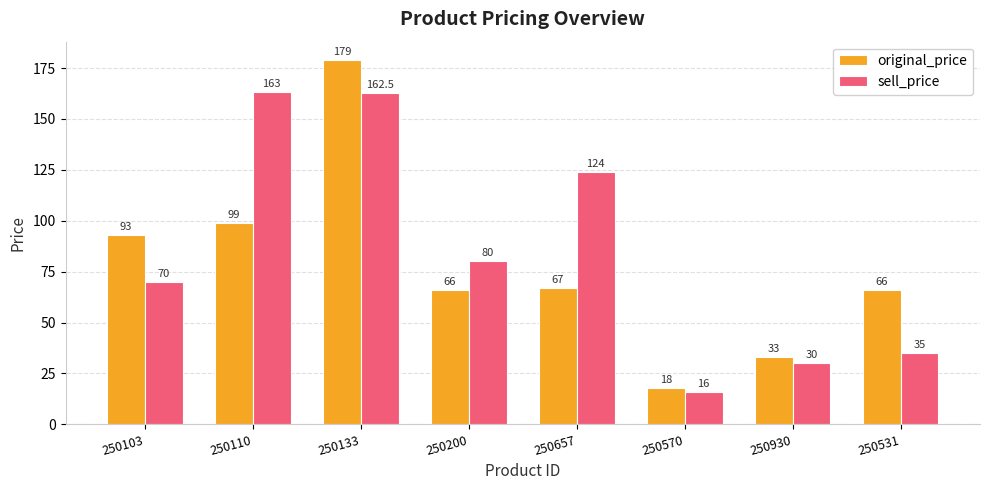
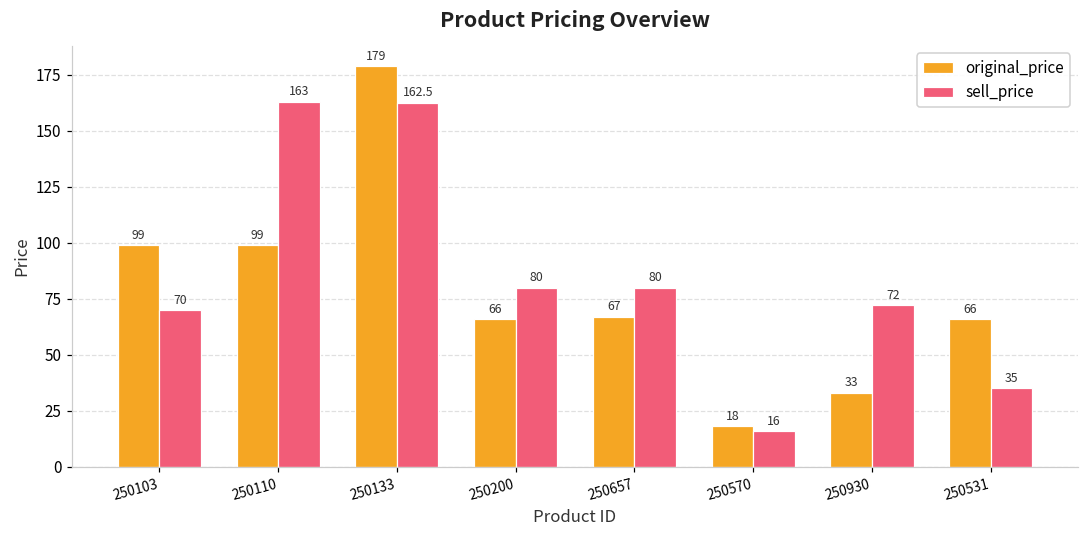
  {
    "original_price": {
-     "250103": 93,
+     "250103": 99,
      "250110": 99,
      "250133": 179,
      "250200": 66,
      "250657": 67,
      "250570": 18,
      "250930": 33,
      "250531": 66
    },
    "sell_price": {
      "250103": 70,
      "250110": 163,
      "250133": 162.5,
      "250200": 80,
-     "250657": 124,
+     "250657": 80,
      "250570": 16,
-     "250930": 30,
+     "250930": 72,
      "250531": 35
    }
  }
